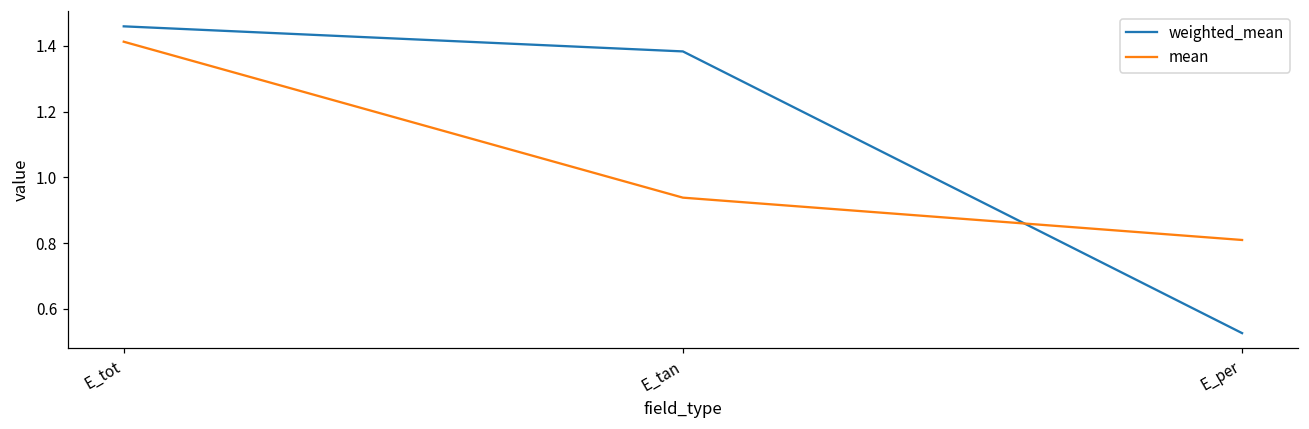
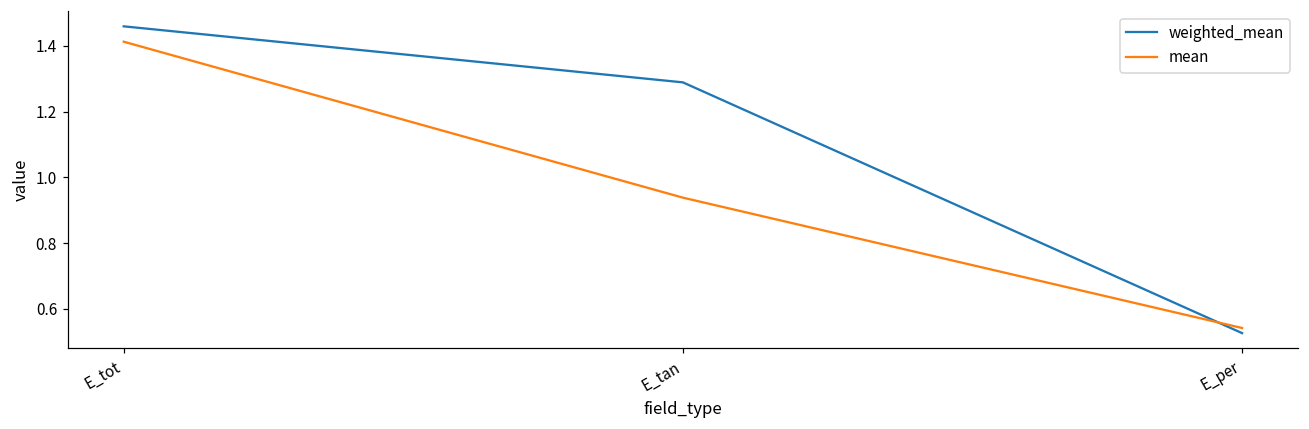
  {
    "weighted_mean": {
      "E_tot": 1.46,
-     "E_tan": 1.38,
+     "E_tan": 1.29,
      "E_per": 0.53
    },
    "mean": {
      "E_tot": 1.41,
      "E_tan": 0.94,
-     "E_per": 0.81
+     "E_per": 0.54
    }
  }
